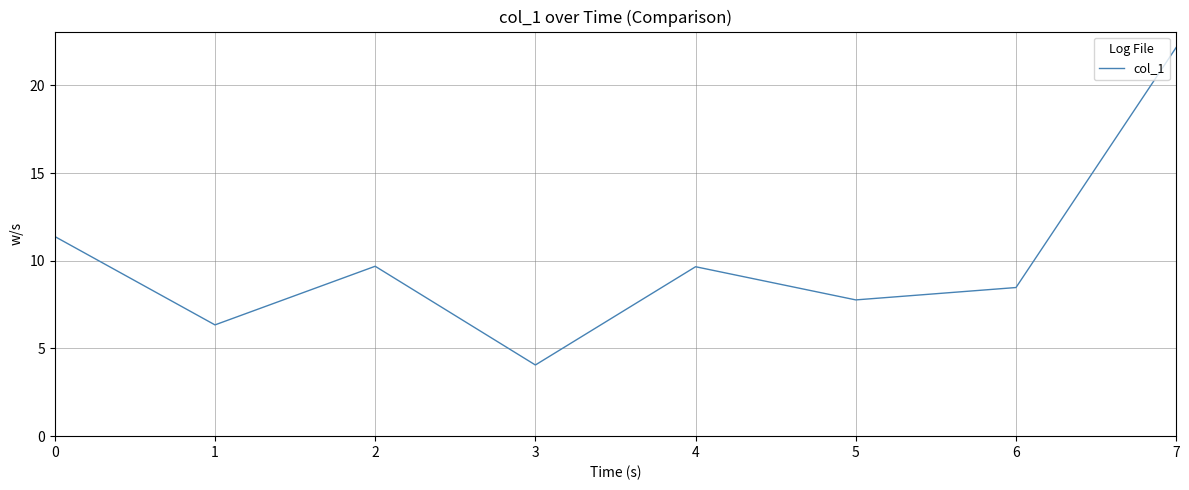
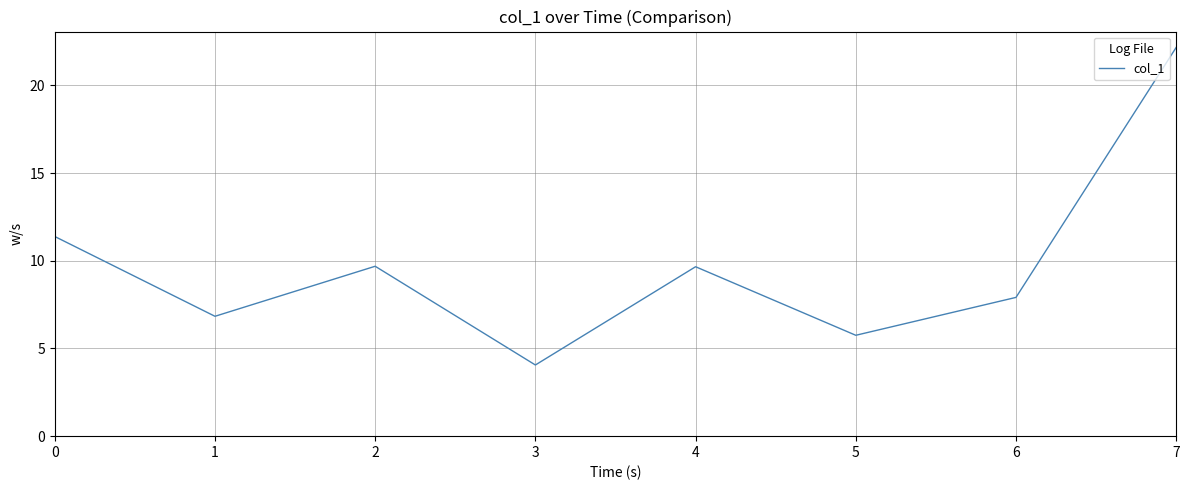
  {
    "0": 11.4,
-   "1": 6.3,
+   "1": 6.8,
    "2": 9.7,
    "3": 4.1,
    "4": 9.7,
-   "5": 7.8,
-   "6": 8.5,
+   "5": 5.8,
+   "6": 7.9,
    "7": 22.2
  }
